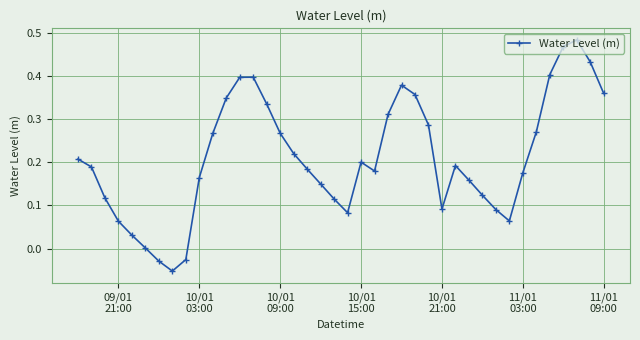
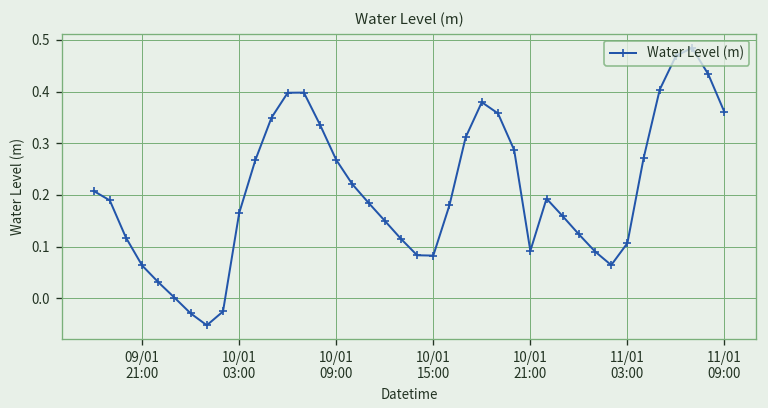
  {
    "09/01 21:00": 0.06,
    "10/01 03:00": 0.16,
    "10/01 09:00": 0.27,
-   "10/01 15:00": 0.20,
+   "10/01 15:00": 0.08,
    "10/01 21:00": 0.09,
-   "11/01 03:00": 0.18,
+   "11/01 03:00": 0.11,
    "11/01 09:00": 0.36
  }
